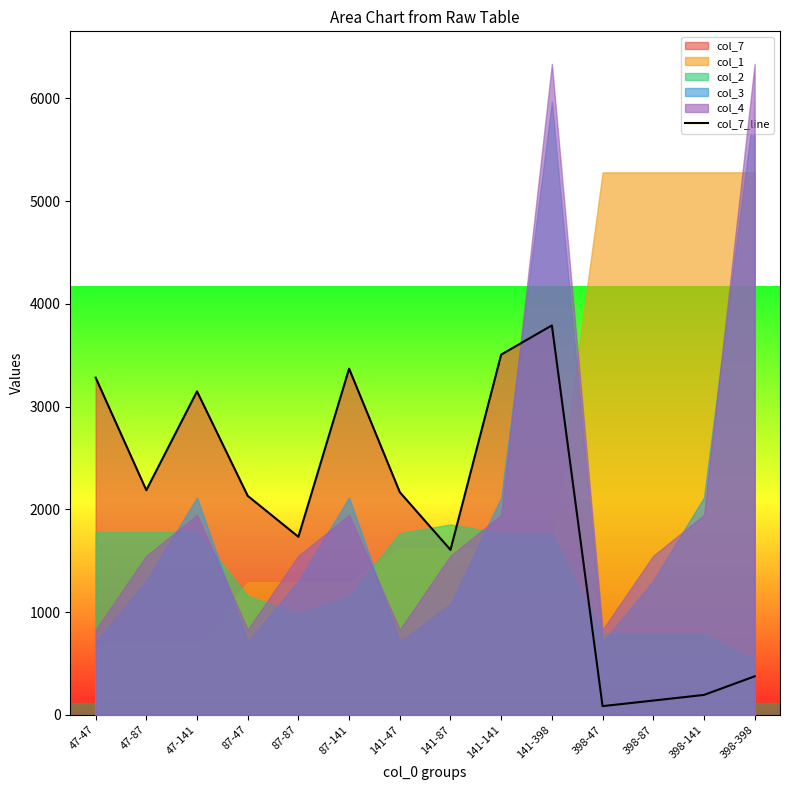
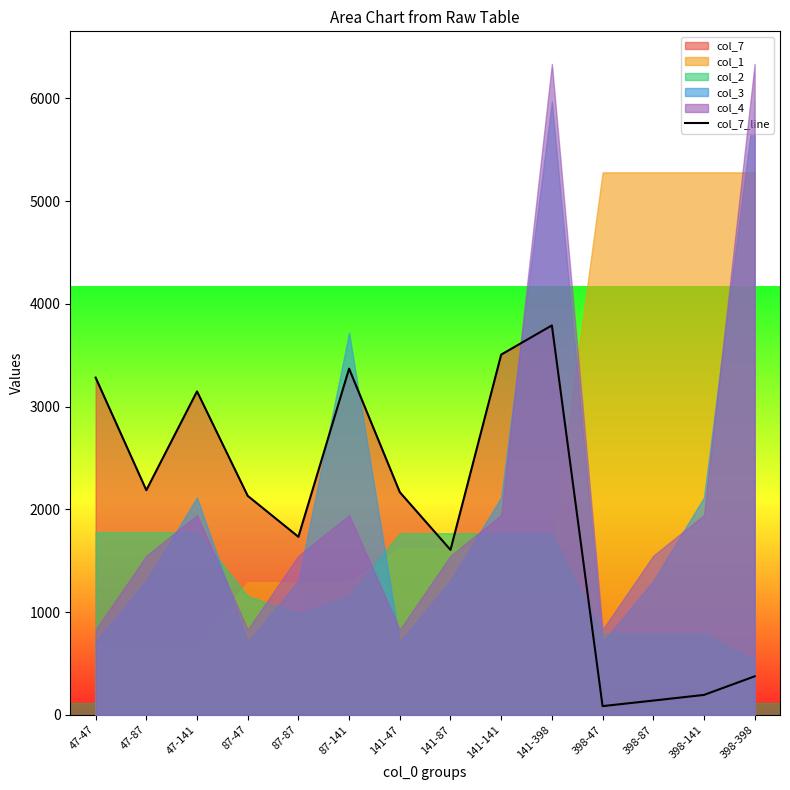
  {
    "col_7": {
      "47-47": 3280,
      "47-87": 2190,
      "47-141": 3150,
      "87-47": 2130,
      "87-87": 1730,
      "87-141": 3370,
      "141-47": 2170,
      "141-141": 3510,
      "141-398": 3790,
      "398-87": 140,
      "398-141": 190,
      "398-398": 370
    },
    "col_1": {
      "47-87": 690,
      "47-141": 690,
      "87-47": 1290,
      "87-141": 1290,
      "141-47": 1620,
      "141-141": 1620,
      "141-398": 1620,
      "398-47": 5280,
      "398-87": 5280,
      "398-141": 5280,
      "398-398": 5280
    },
    "col_2": {
      "47-47": 1780,
      "47-87": 1780,
      "47-141": 1780,
      "87-47": 1160,
      "87-87": 990,
      "87-141": 1160,
      "141-47": 1770,
-     "141-87": 1850,
+     "141-87": 1770,
      "141-141": 1770,
      "141-398": 1770,
      "398-47": 790,
      "398-87": 790,
      "398-141": 790,
      "398-398": 530
    },
    "col_3": {
      "47-87": 1310,
      "47-141": 2120,
      "87-47": 710,
-     "87-141": 2120,
+     "87-141": 3720,
      "141-47": 710,
-     "141-87": 1080,
+     "141-87": 1310,
      "141-141": 2120,
      "141-398": 5970,
      "398-47": 710,
      "398-87": 1310,
      "398-141": 2120
    },
    "col_4": {
      "47-47": 830,
      "47-87": 1550,
      "47-141": 1940,
      "87-47": 830,
      "87-87": 1550,
      "87-141": 1940,
      "141-47": 830,
      "141-87": 1550,
      "141-141": 1940,
      "141-398": 6340,
      "398-47": 830,
      "398-87": 1550,
      "398-141": 1940
    }
  }
